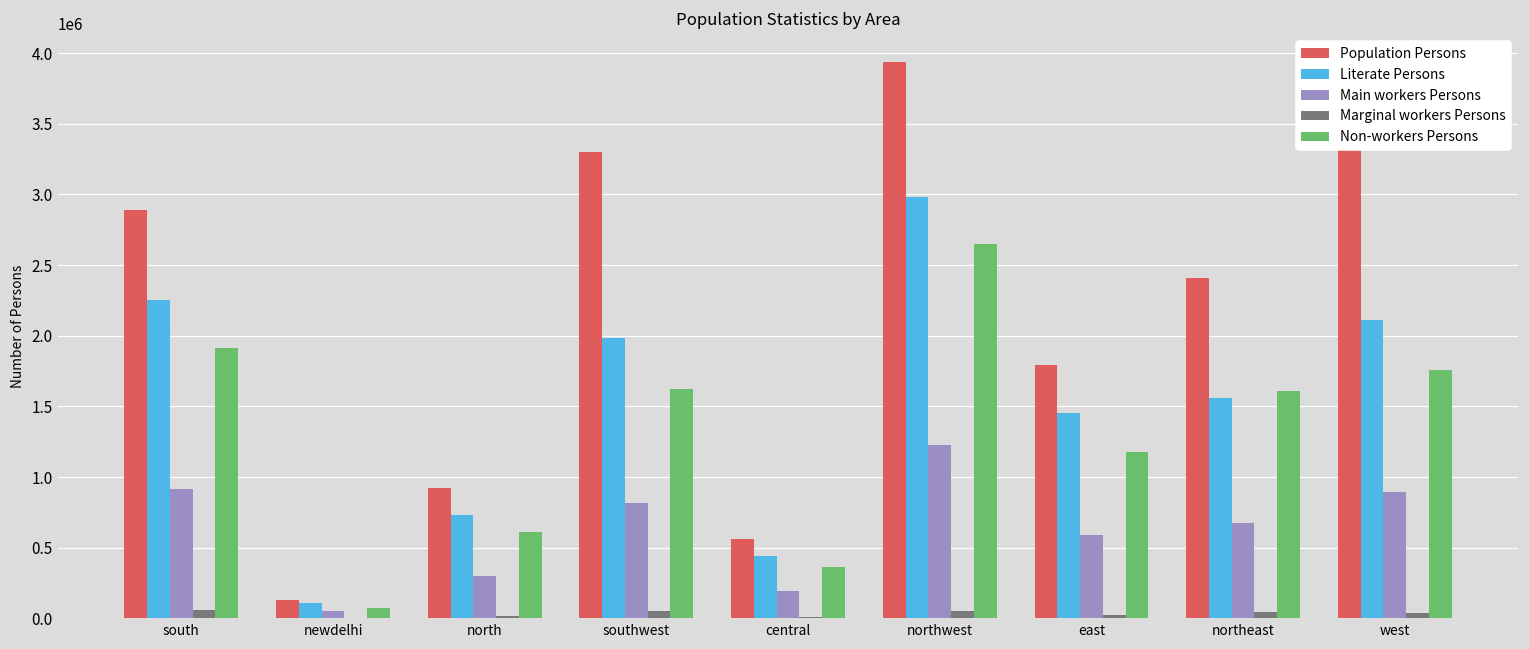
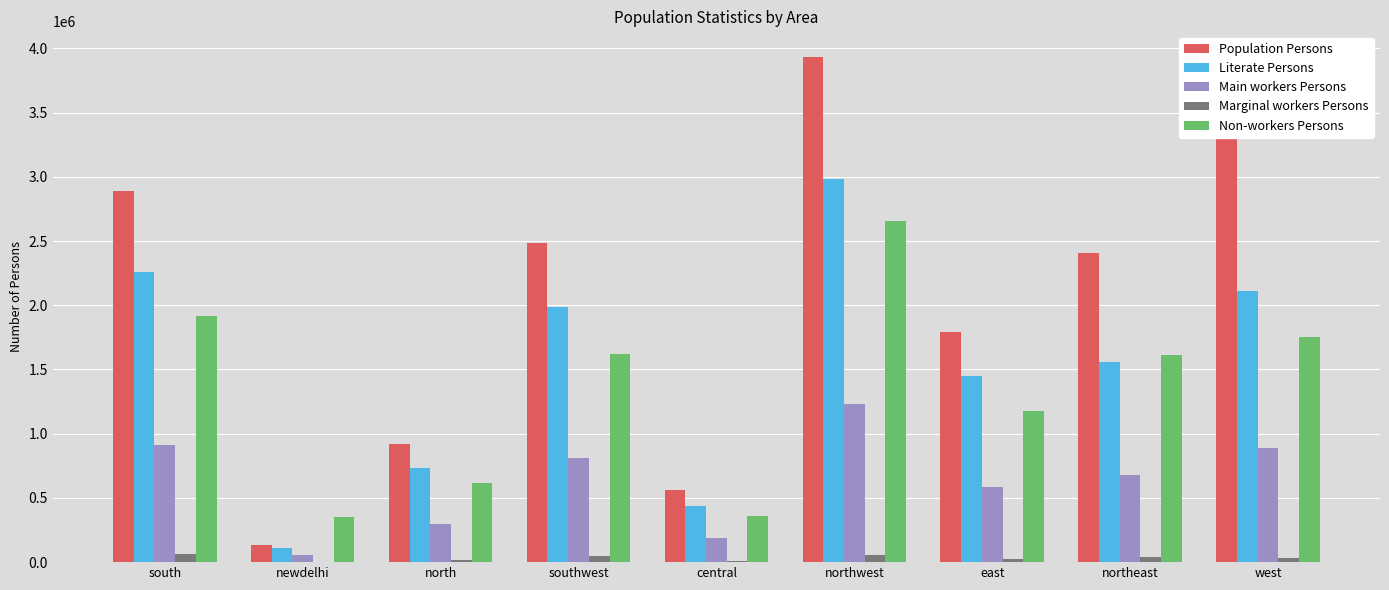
  {
    "Population Persons": {
      "south": 2890000,
      "newdelhi": 130000,
      "north": 920000,
-     "southwest": 3300000,
+     "southwest": 2480000,
      "central": 560000,
      "northwest": 3940000,
      "east": 1790000,
      "northeast": 2410000
    },
    "Literate Persons": {
      "south": 2260000,
      "newdelhi": 110000,
      "north": 730000,
      "southwest": 1990000,
      "central": 440000,
      "northwest": 2980000,
      "east": 1450000,
      "northeast": 1560000,
      "west": 2110000
    },
    "Main workers Persons": {
      "south": 910000,
      "newdelhi": 50000,
      "north": 300000,
      "southwest": 810000,
      "central": 190000,
      "northwest": 1230000,
      "east": 590000,
      "northeast": 680000,
      "west": 890000
    },
    "Marginal workers Persons": {
      "south": 60000,
      "southwest": 50000,
      "northwest": 60000,
      "east": 30000,
      "northeast": 40000,
      "west": 30000
    },
    "Non-workers Persons": {
      "south": 1920000,
-     "newdelhi": 80000,
+     "newdelhi": 350000,
      "north": 610000,
      "southwest": 1620000,
      "central": 360000,
      "northwest": 2650000,
      "east": 1180000,
      "northeast": 1610000,
      "west": 1760000
    }
  }
